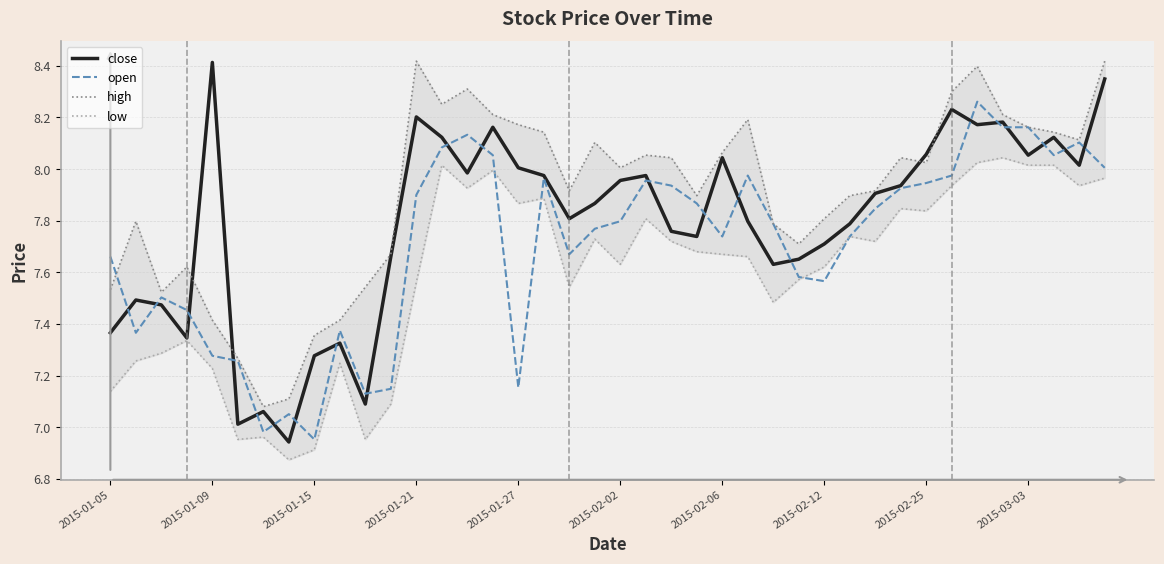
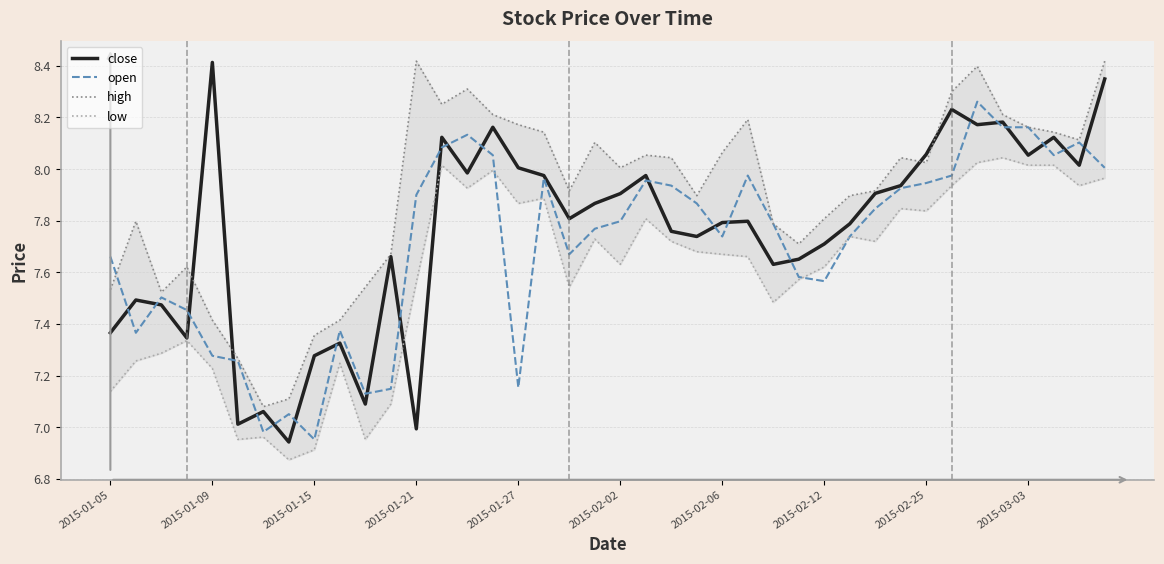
  {
    "close": {
      "2015-01-05": 7.37,
      "2015-01-09": 8.41,
      "2015-01-15": 7.28,
-     "2015-01-21": 8.20,
+     "2015-01-21": 6.99,
      "2015-01-27": 8.01,
-     "2015-02-02": 7.96,
-     "2015-02-06": 8.04,
+     "2015-02-02": 7.91,
+     "2015-02-06": 7.79,
      "2015-02-12": 7.71,
      "2015-02-25": 8.06,
      "2015-03-03": 8.05
    },
    "open": {
      "2015-01-05": 7.66,
      "2015-01-09": 7.28,
      "2015-01-15": 6.95,
      "2015-01-21": 7.90,
      "2015-01-27": 7.15,
      "2015-02-02": 7.80,
      "2015-02-06": 7.74,
      "2015-02-12": 7.57,
      "2015-02-25": 7.95
    }
  }
